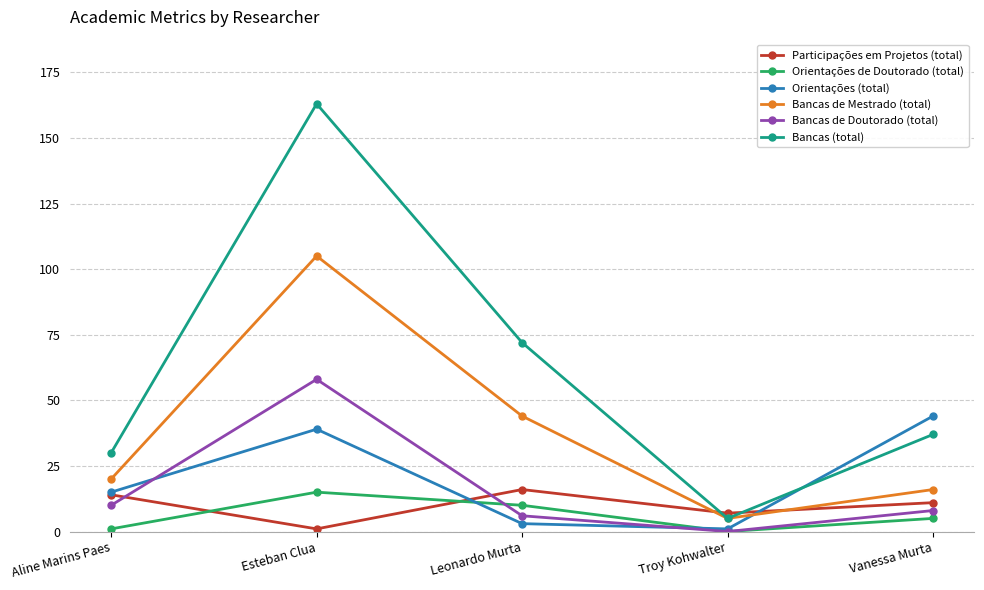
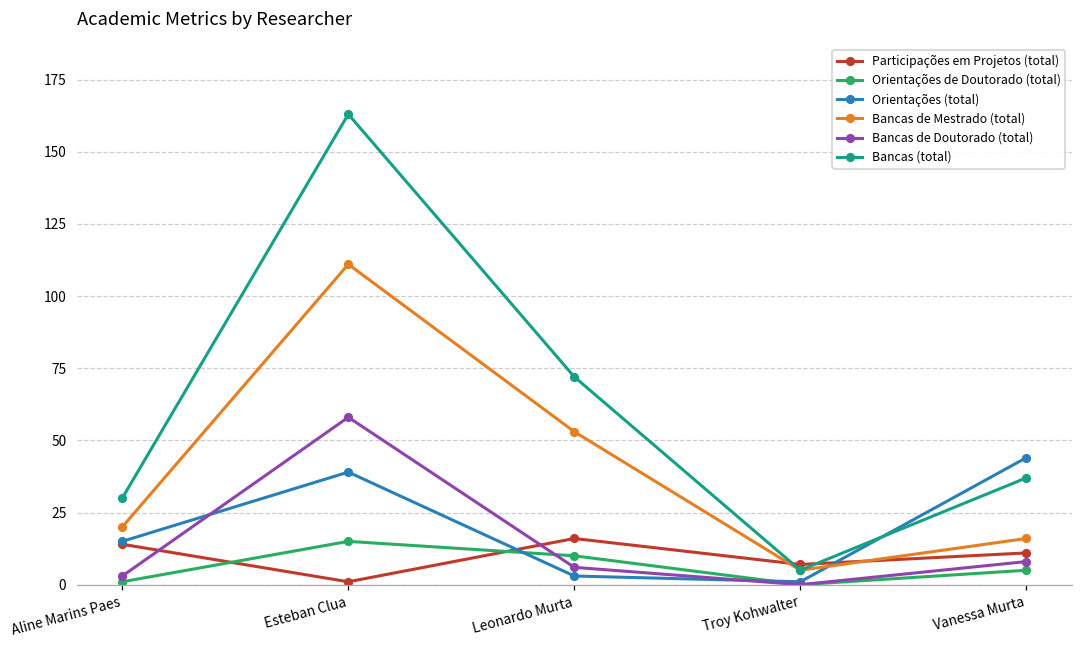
  {
    "Participações em Projetos (total)": {
      "Aline Marins Paes": 14,
      "Esteban Clua": 1,
      "Leonardo Murta": 16,
      "Troy Kohwalter": 7,
      "Vanessa Murta": 11
    },
    "Orientações (total)": {
      "Aline Marins Paes": 15,
      "Esteban Clua": 39,
      "Leonardo Murta": 3,
      "Troy Kohwalter": 1,
      "Vanessa Murta": 44
    },
    "Bancas de Mestrado (total)": {
      "Aline Marins Paes": 20,
-     "Esteban Clua": 105,
-     "Leonardo Murta": 44,
+     "Esteban Clua": 111,
+     "Leonardo Murta": 53,
      "Vanessa Murta": 16
    },
    "Bancas de Doutorado (total)": {
-     "Aline Marins Paes": 10,
+     "Aline Marins Paes": 3,
      "Esteban Clua": 58,
      "Leonardo Murta": 6,
      "Vanessa Murta": 8
    }
  }
